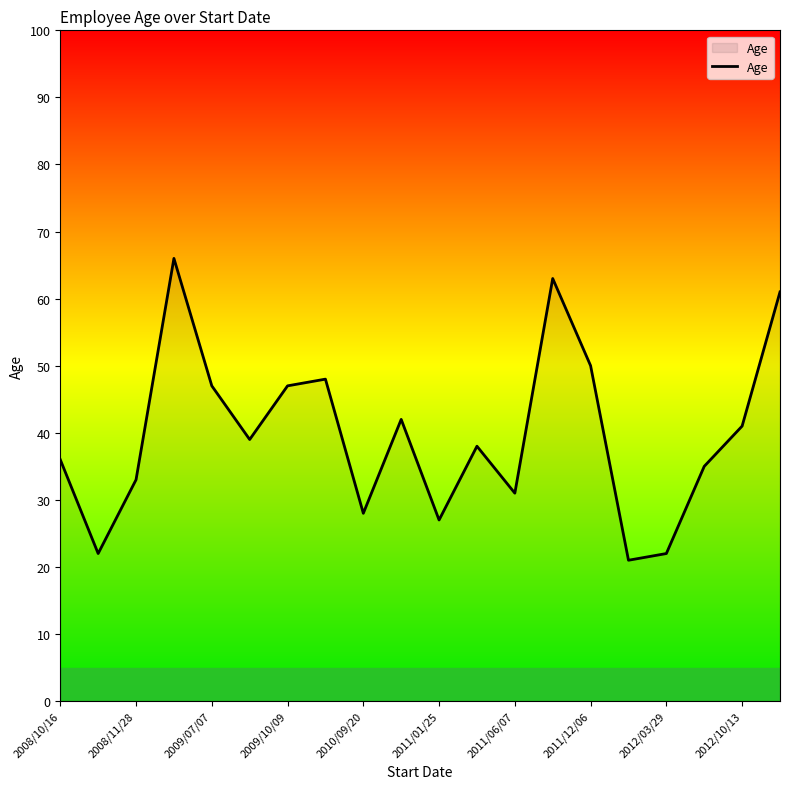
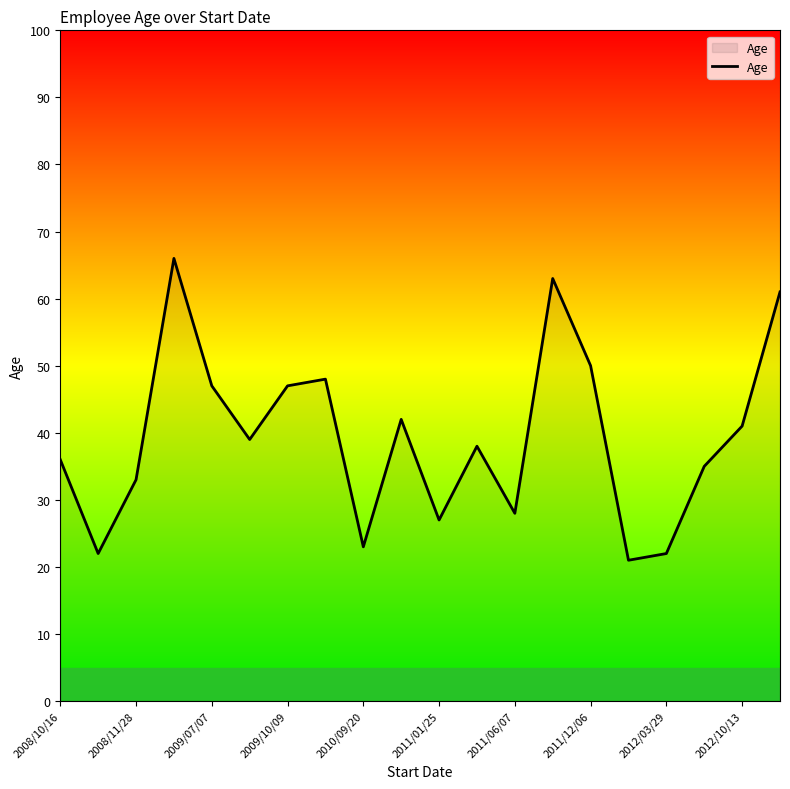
  {
    "2008/10/16": 36,
    "2008/11/28": 33,
-   "2010/09/20": 28,
-   "2011/06/07": 31,
+   "2010/09/20": 23,
+   "2011/06/07": 28,
    "2011/12/06": 50
  }
